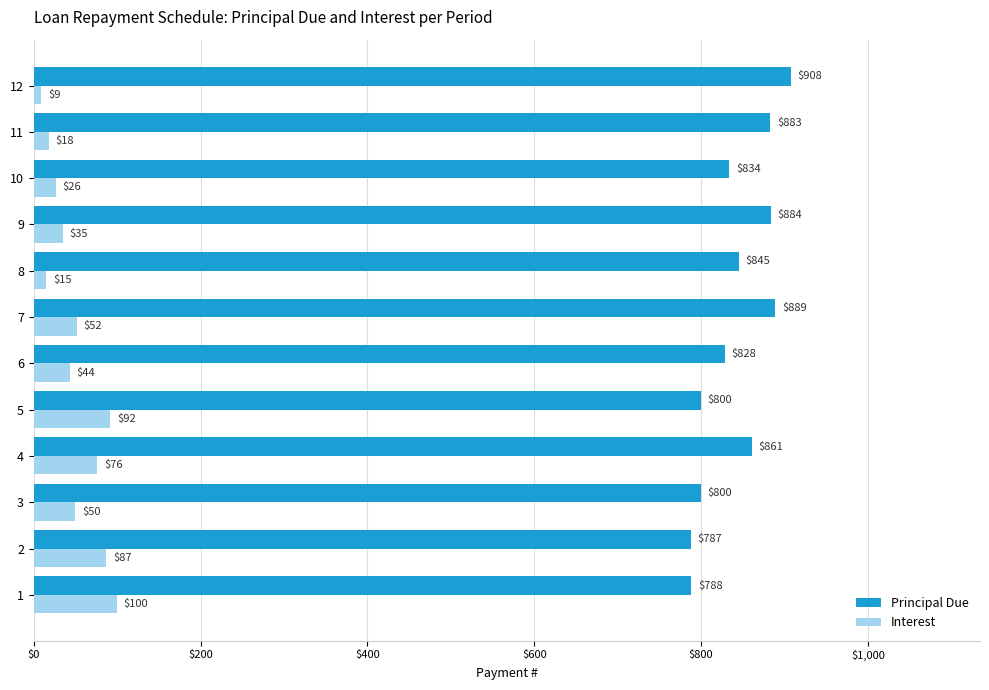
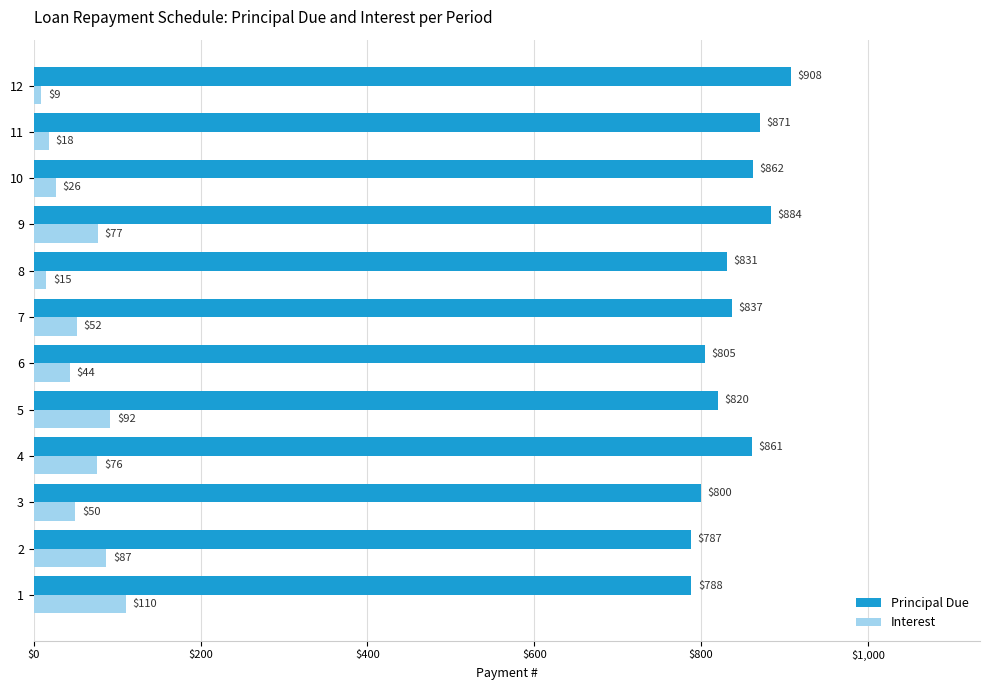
  {
    "Principal Due": {
      "12": "$908",
-     "11": "$883",
-     "10": "$834",
+     "11": "$871",
+     "10": "$862",
      "9": "$884",
-     "8": "$845",
-     "7": "$889",
-     "6": "$828",
-     "5": "$800",
+     "8": "$831",
+     "7": "$837",
+     "6": "$805",
+     "5": "$820",
      "4": "$861",
      "3": "$800",
      "2": "$787",
      "1": "$788"
    },
    "Interest": {
      "12": "$9",
      "11": "$18",
      "10": "$26",
-     "9": "$35",
+     "9": "$77",
      "8": "$15",
      "7": "$52",
      "6": "$44",
      "5": "$92",
      "4": "$76",
      "3": "$50",
      "2": "$87",
-     "1": "$100"
+     "1": "$110"
    }
  }
